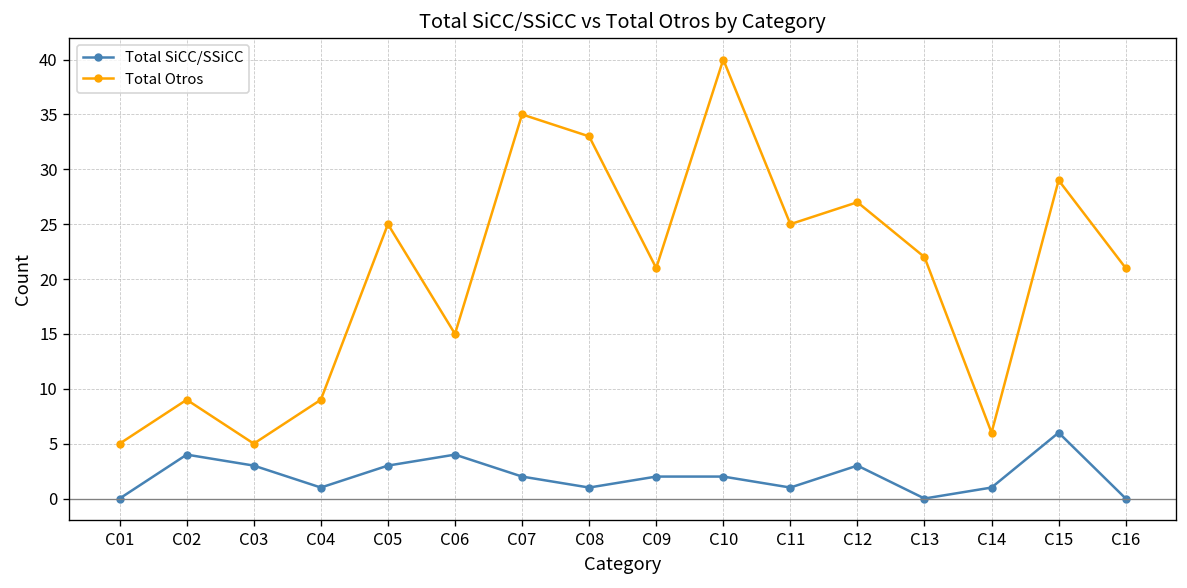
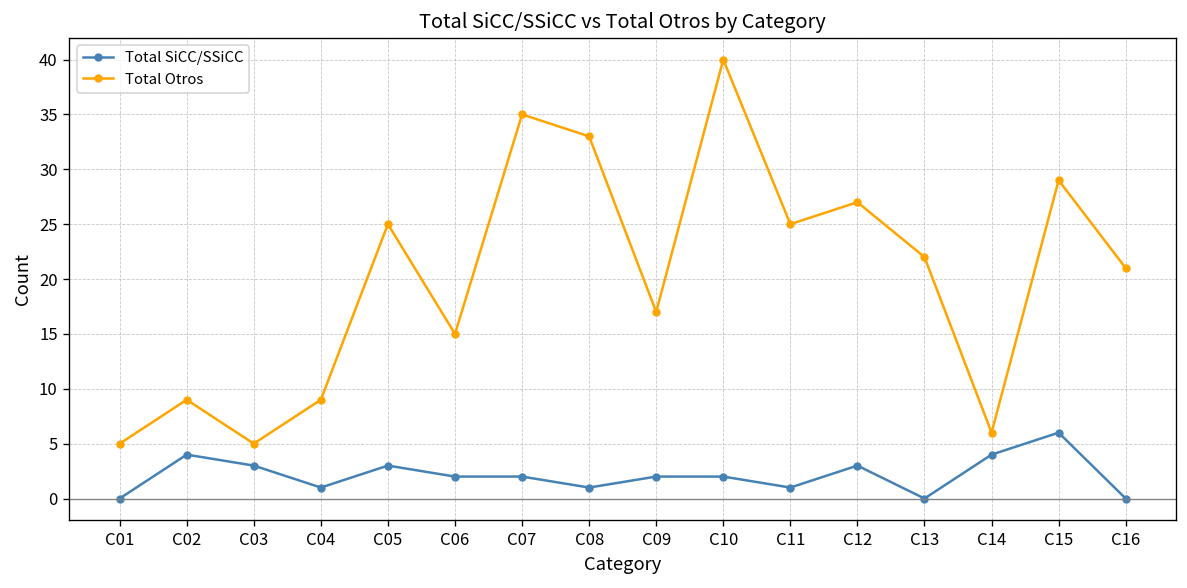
  {
    "Total SiCC/SSiCC": {
      "C01": 0,
      "C02": 4,
      "C03": 3,
      "C04": 1,
      "C05": 3,
-     "C06": 4,
+     "C06": 2,
      "C07": 2,
      "C08": 1,
      "C09": 2,
      "C10": 2,
      "C11": 1,
      "C12": 3,
      "C13": 0,
-     "C14": 1,
+     "C14": 4,
      "C15": 6,
      "C16": 0
    },
    "Total Otros": {
      "C01": 5,
      "C02": 9,
      "C03": 5,
      "C04": 9,
      "C05": 25,
      "C06": 15,
      "C07": 35,
      "C08": 33,
-     "C09": 21,
+     "C09": 17,
      "C10": 40,
      "C11": 25,
      "C12": 27,
      "C13": 22,
      "C14": 6,
      "C15": 29,
      "C16": 21
    }
  }
